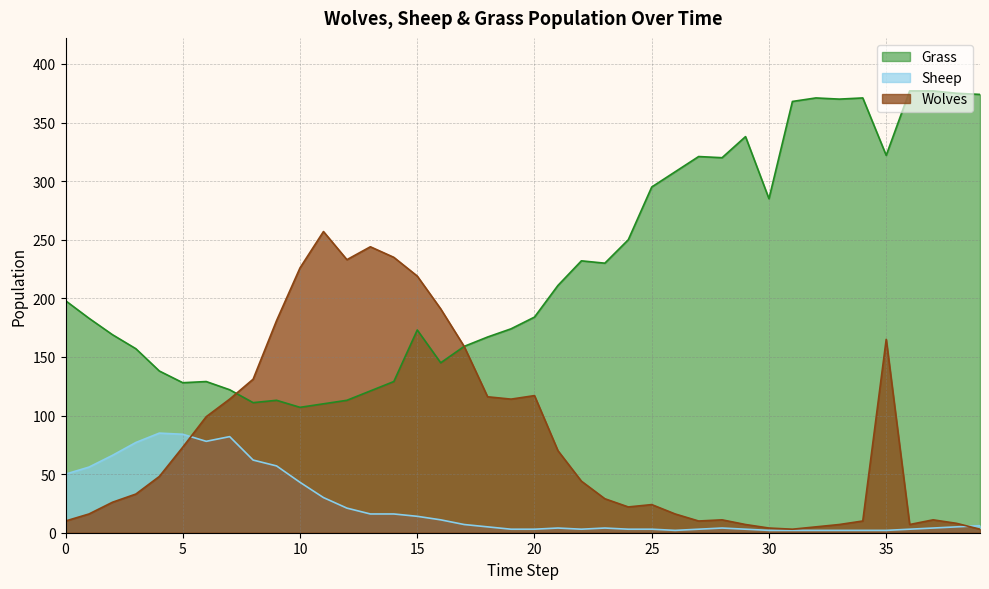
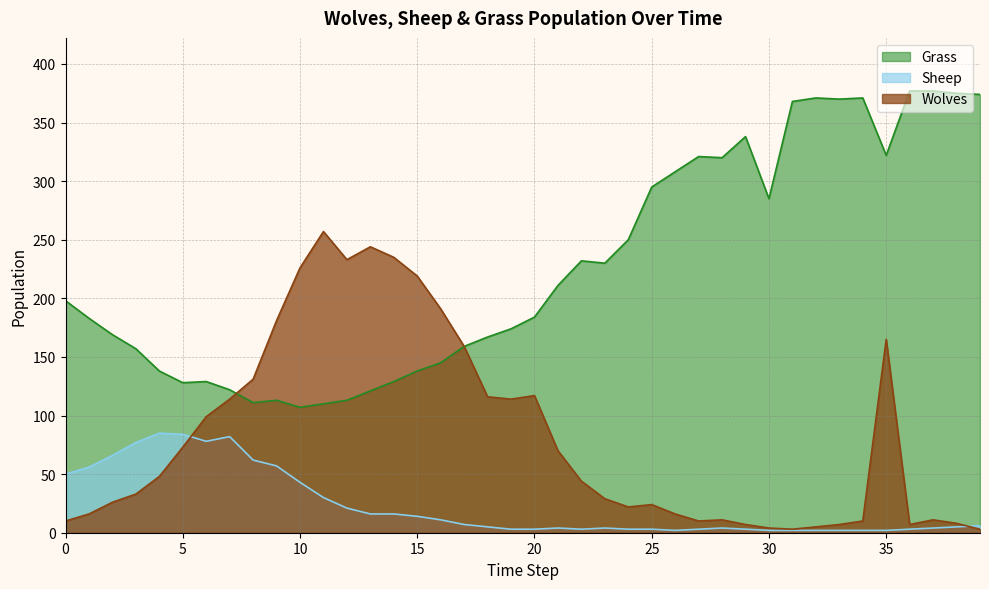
  {
    "Grass": {
      "0": 198,
      "5": 128,
      "10": 107,
-     "15": 173,
+     "15": 138,
      "20": 184,
      "25": 295,
      "30": 285,
      "35": 322
    },
    "Sheep": {
      "0": 50,
      "5": 84,
      "10": 43,
      "15": 14,
      "20": 3,
      "25": 3,
      "35": 2
    },
    "Wolves": {
      "0": 10,
      "5": 73,
      "10": 226,
      "15": 219,
      "20": 117,
      "25": 24,
      "35": 165
    }
  }
